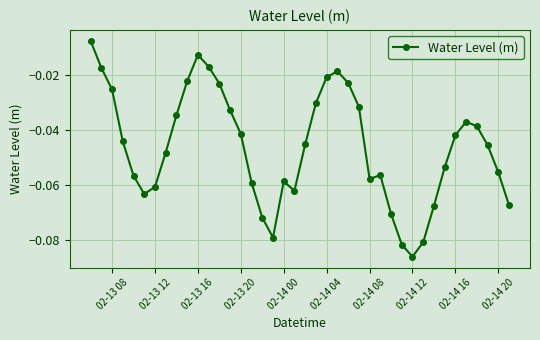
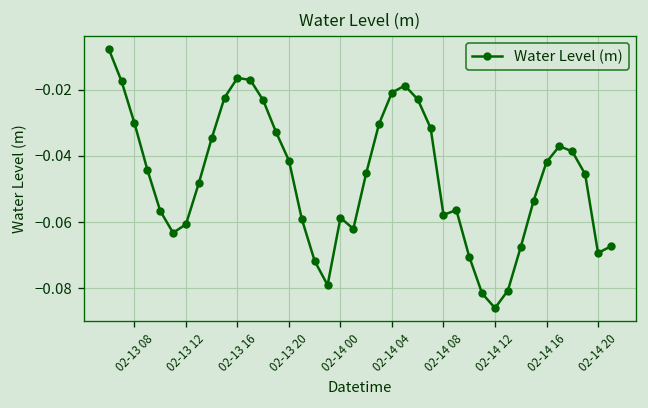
  {
-   "02-13 08": -0.025,
+   "02-13 08": -0.030,
    "02-13 12": -0.061,
-   "02-13 16": -0.013,
+   "02-13 16": -0.016,
    "02-13 20": -0.041,
    "02-14 00": -0.059,
    "02-14 04": -0.021,
    "02-14 08": -0.058,
    "02-14 12": -0.086,
    "02-14 16": -0.042,
-   "02-14 20": -0.055
+   "02-14 20": -0.069
  }
